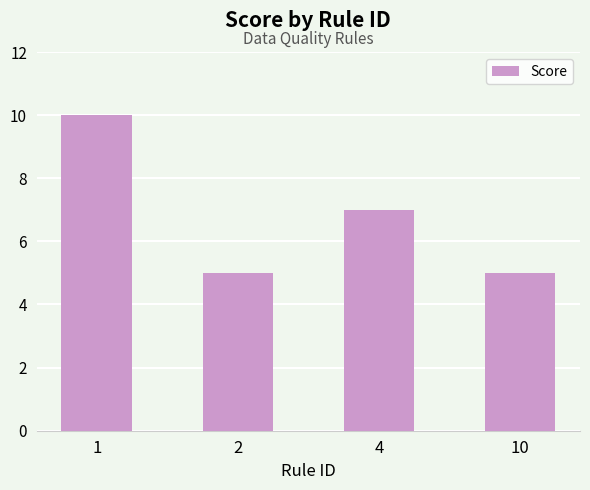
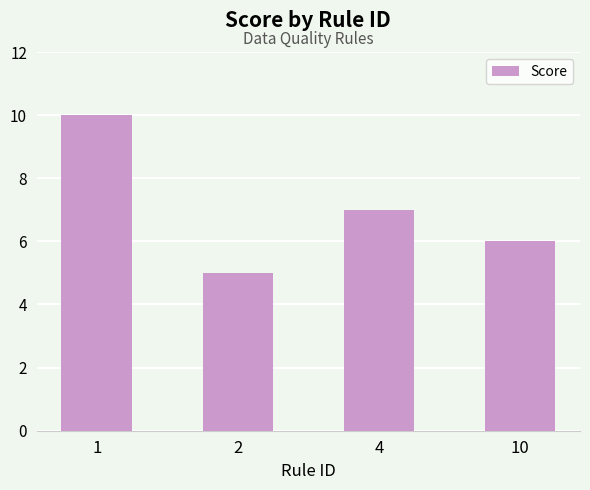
  {
    "1": 10,
    "2": 5,
    "4": 7,
-   "10": 5
+   "10": 6
  }
